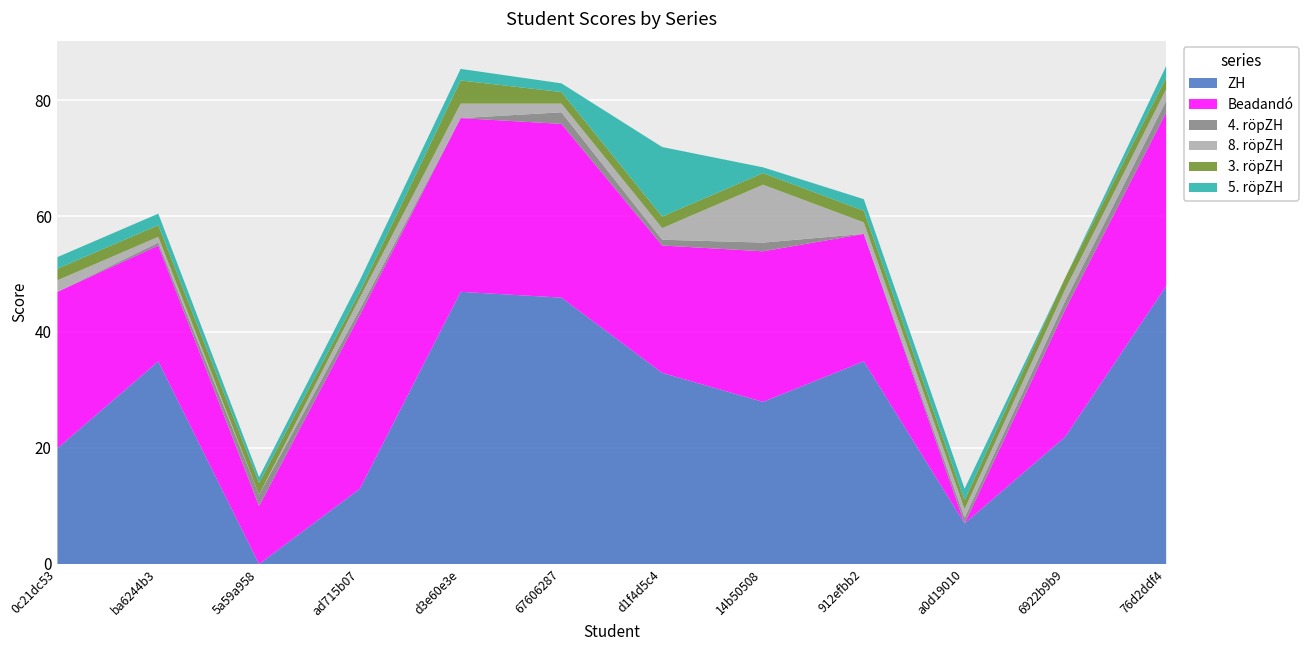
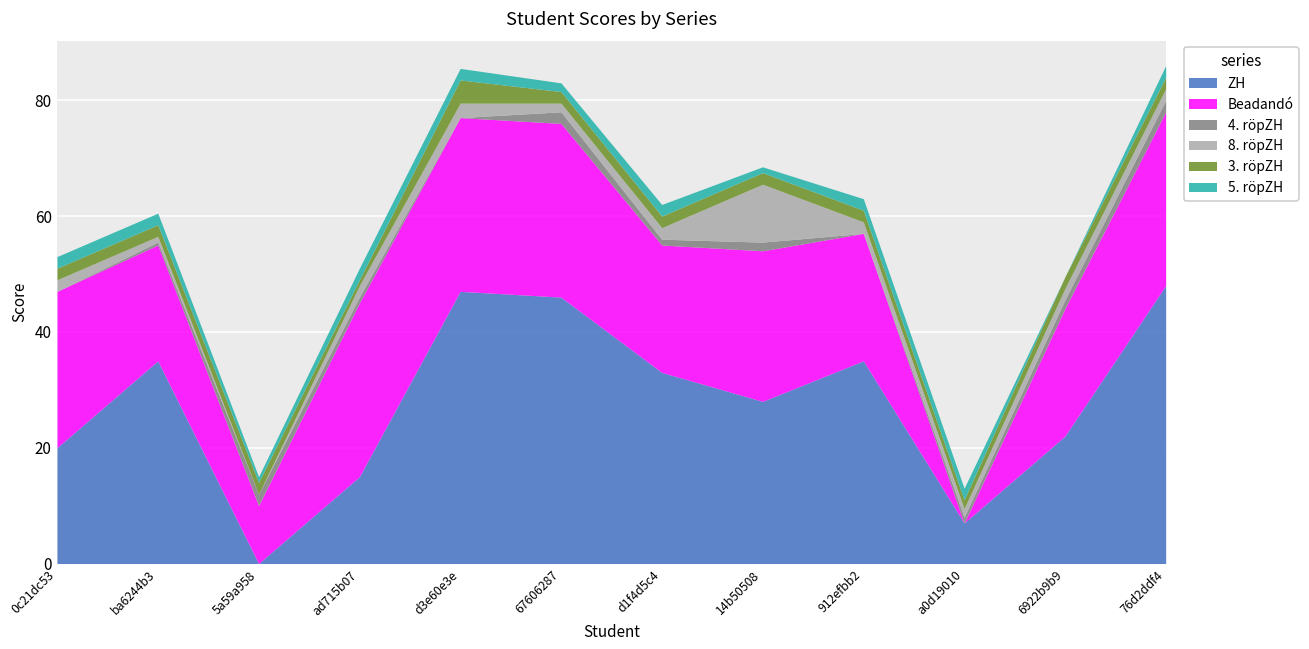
  {
    "ZH": {
      "0c21dc53": 20,
      "ba6244b3": 35,
      "5a59a958": 0,
-     "ad715b07": 13,
+     "ad715b07": 15,
      "d3e60e3e": 47,
      "67606287": 46,
      "d1f4d5c4": 33,
      "14b50508": 28,
      "912efbb2": 35,
      "6922b9b9": 22,
      "76d2ddf4": 48
    },
    "Beadandó": {
      "ba6244b3": 20,
      "5a59a958": 10,
      "ad715b07": 30,
      "67606287": 30,
      "d1f4d5c4": 22,
      "14b50508": 26,
      "6922b9b9": 22,
      "76d2ddf4": 30
    },
    "4. röpZH": {
      "ba6244b3": 1,
      "ad715b07": 1,
      "67606287": 2,
      "d1f4d5c4": 1,
      "14b50508": 2,
      "a0d19010": 1,
      "6922b9b9": 2,
      "76d2ddf4": 2
    },
    "8. röpZH": {
      "0c21dc53": 2,
      "ba6244b3": 1,
      "ad715b07": 2,
      "d3e60e3e": 3,
      "67606287": 2,
      "d1f4d5c4": 2,
      "14b50508": 10,
      "912efbb2": 2,
      "a0d19010": 2,
      "6922b9b9": 2,
      "76d2ddf4": 2
    },
    "3. röpZH": {
      "0c21dc53": 2,
      "ba6244b3": 2,
      "5a59a958": 2,
      "ad715b07": 1,
      "d3e60e3e": 4,
      "67606287": 2,
      "d1f4d5c4": 2,
      "14b50508": 2,
      "912efbb2": 2,
      "a0d19010": 2,
      "76d2ddf4": 2
    },
    "5. röpZH": {
      "0c21dc53": 2,
      "ba6244b3": 2,
      "5a59a958": 1,
      "ad715b07": 2,
      "d3e60e3e": 2,
      "67606287": 2,
-     "d1f4d5c4": 12,
+     "d1f4d5c4": 2,
      "14b50508": 1,
      "912efbb2": 2,
      "a0d19010": 2,
      "76d2ddf4": 2
    }
  }
